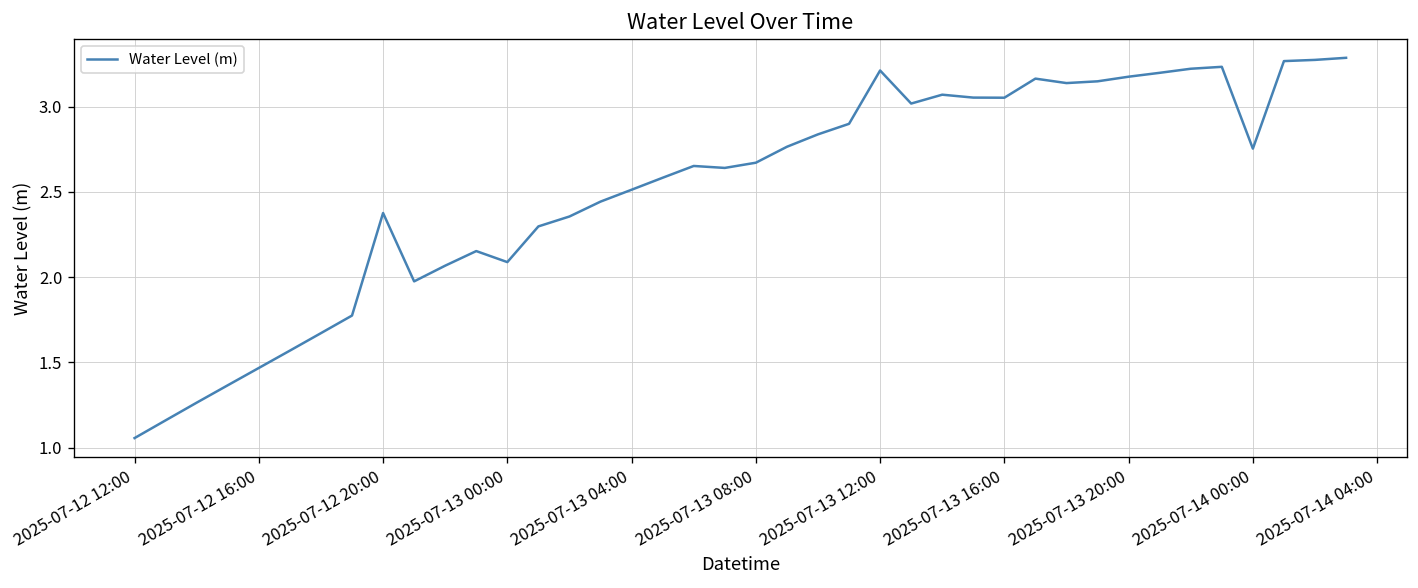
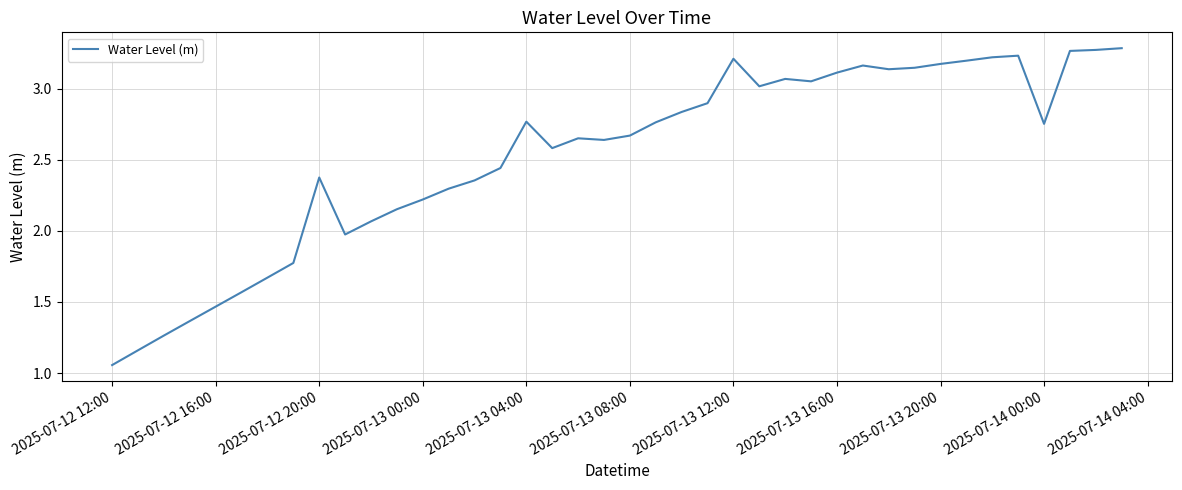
  {
    "2025-07-12 12:00": 1.06,
    "2025-07-12 16:00": 1.47,
    "2025-07-12 20:00": 2.38,
-   "2025-07-13 00:00": 2.09,
-   "2025-07-13 04:00": 2.51,
+   "2025-07-13 00:00": 2.22,
+   "2025-07-13 04:00": 2.77,
    "2025-07-13 08:00": 2.67,
    "2025-07-13 12:00": 3.21,
-   "2025-07-13 16:00": 3.05,
+   "2025-07-13 16:00": 3.11,
    "2025-07-13 20:00": 3.18,
    "2025-07-14 00:00": 2.75
  }
